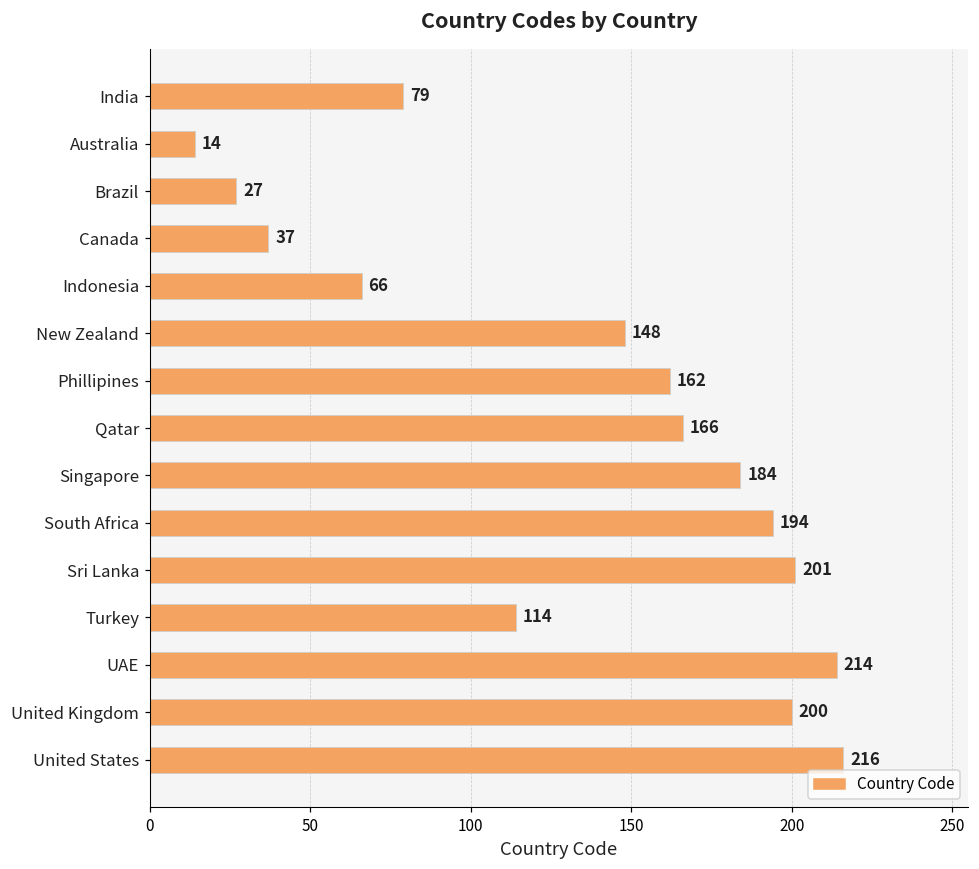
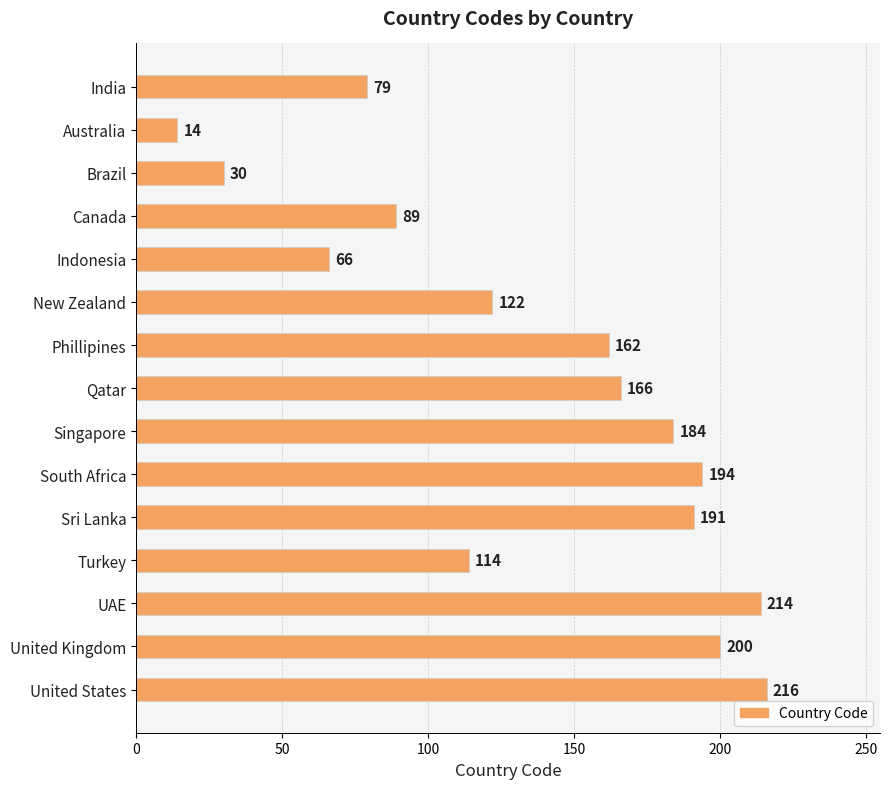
  {
    "India": 79,
    "Australia": 14,
-   "Brazil": 27,
-   "Canada": 37,
+   "Brazil": 30,
+   "Canada": 89,
    "Indonesia": 66,
-   "New Zealand": 148,
+   "New Zealand": 122,
    "Phillipines": 162,
    "Qatar": 166,
    "Singapore": 184,
    "South Africa": 194,
-   "Sri Lanka": 201,
+   "Sri Lanka": 191,
    "Turkey": 114,
    "UAE": 214,
    "United Kingdom": 200,
    "United States": 216
  }
